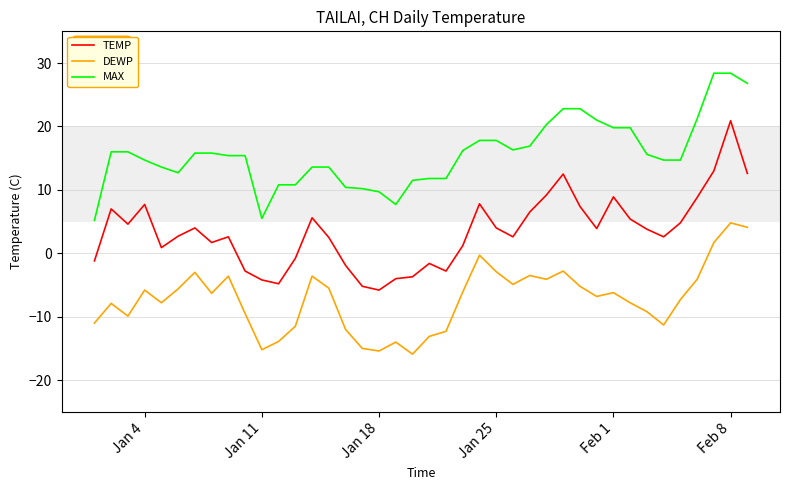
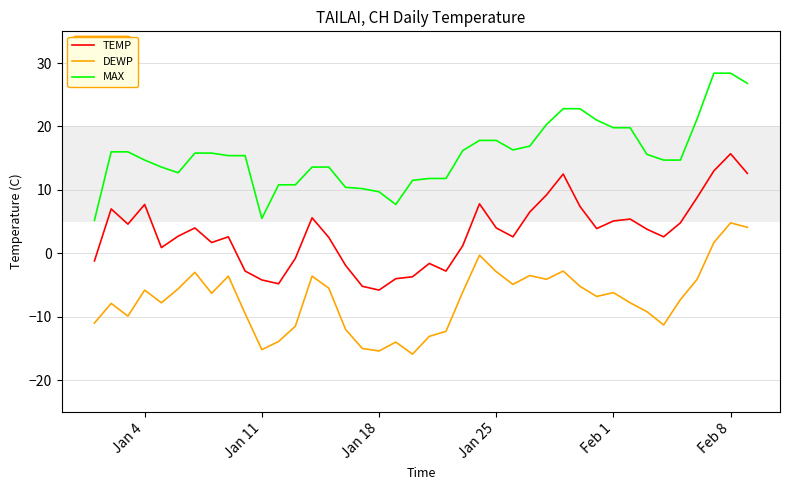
  {
    "TEMP": {
      "Jan 4": 8,
      "Jan 11": -4,
      "Jan 18": -6,
      "Jan 25": 4,
-     "Feb 1": 9,
-     "Feb 8": 21
+     "Feb 1": 5,
+     "Feb 8": 16
    },
    "DEWP": {
      "Jan 4": -6,
      "Jan 11": -15,
      "Jan 18": -15,
      "Jan 25": -3,
      "Feb 1": -6,
      "Feb 8": 5
    },
    "MAX": {
      "Jan 4": 15,
      "Jan 11": 6,
      "Jan 18": 10,
      "Jan 25": 18,
      "Feb 1": 20,
      "Feb 8": 28
    }
  }
